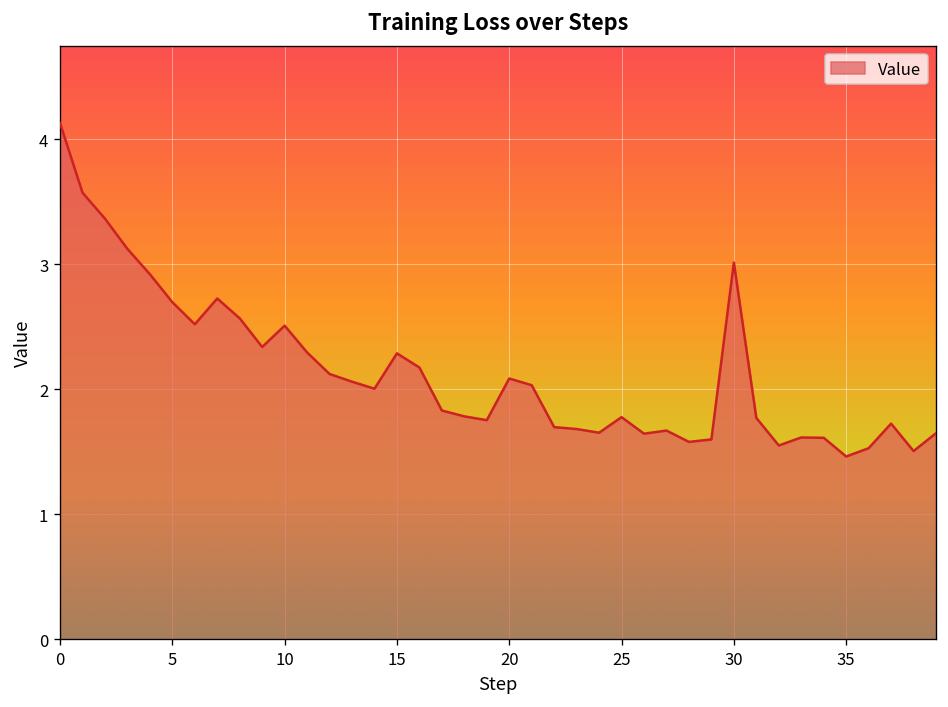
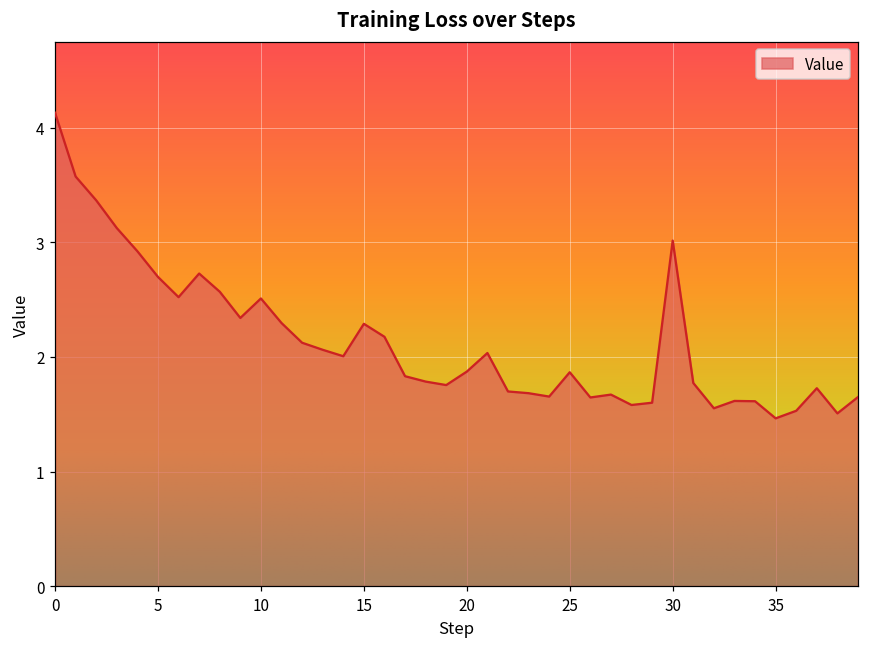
  {
    "0": 4.13,
    "5": 2.70,
    "10": 2.51,
    "15": 2.29,
-   "20": 2.09,
-   "25": 1.78,
+   "20": 1.87,
+   "25": 1.87,
    "30": 3.02,
    "35": 1.46
  }
